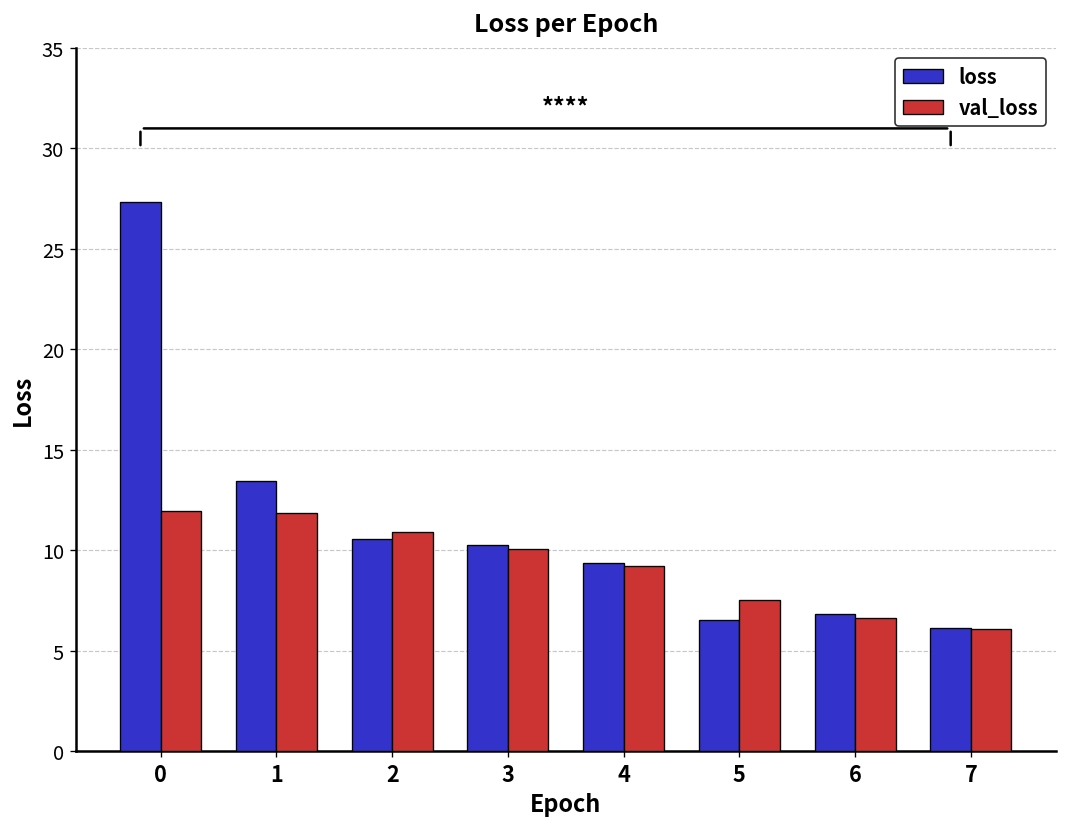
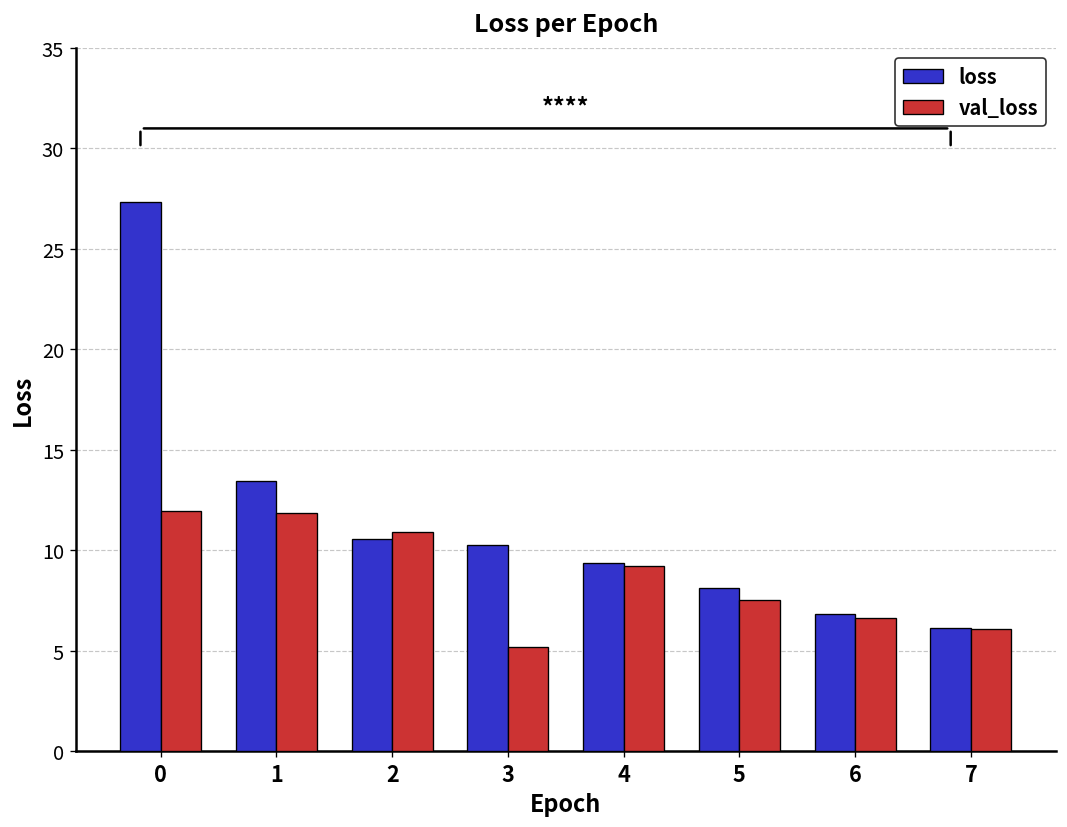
  {
    "loss": {
      "0": 27.3,
      "1": 13.4,
      "2": 10.6,
      "3": 10.2,
      "4": 9.4,
-     "5": 6.6,
+     "5": 8.1,
      "6": 6.8,
      "7": 6.1
    },
    "val_loss": {
      "0": 11.9,
      "1": 11.8,
      "2": 10.9,
-     "3": 10.1,
+     "3": 5.2,
      "4": 9.2,
      "5": 7.5,
      "6": 6.6,
      "7": 6.1
    }
  }
